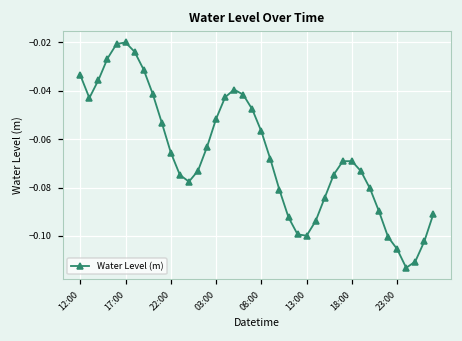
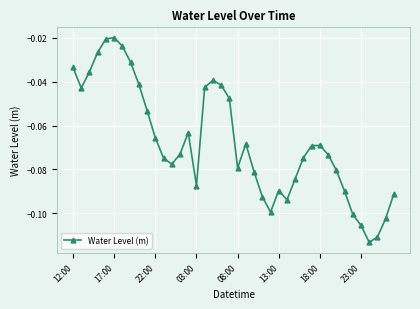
  {
    "12:00": -0.034,
    "17:00": -0.020,
    "22:00": -0.066,
-   "03:00": -0.052,
-   "08:00": -0.057,
-   "13:00": -0.100,
+   "03:00": -0.087,
+   "08:00": -0.079,
+   "13:00": -0.090,
    "18:00": -0.069,
    "23:00": -0.105
  }
